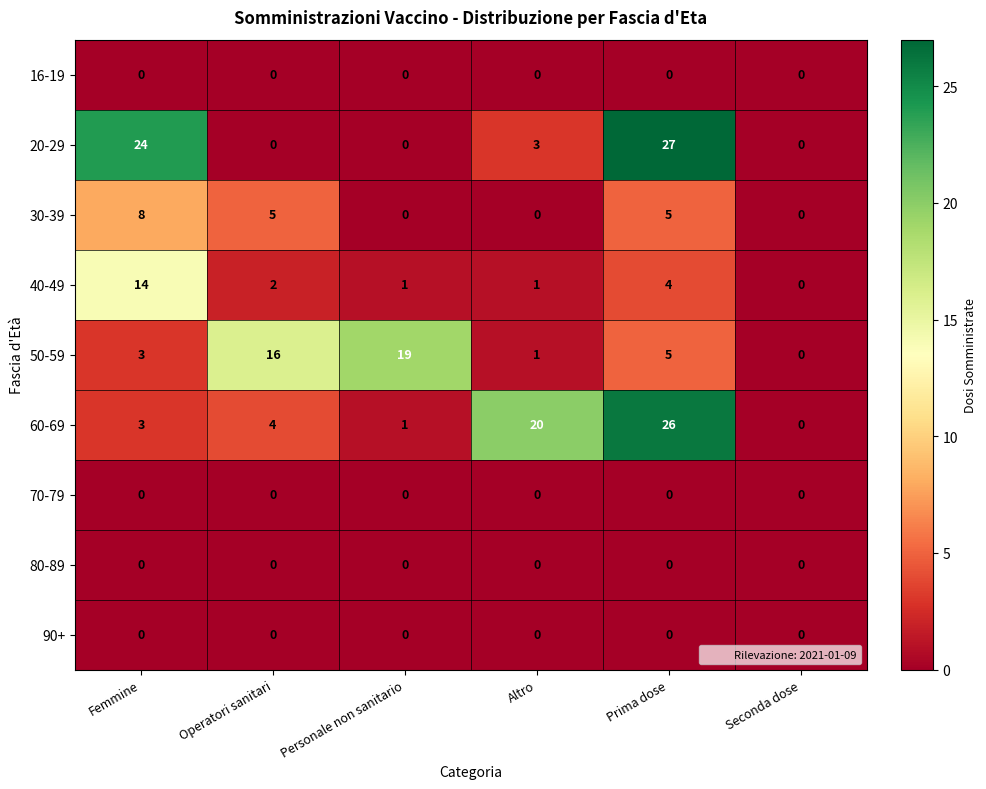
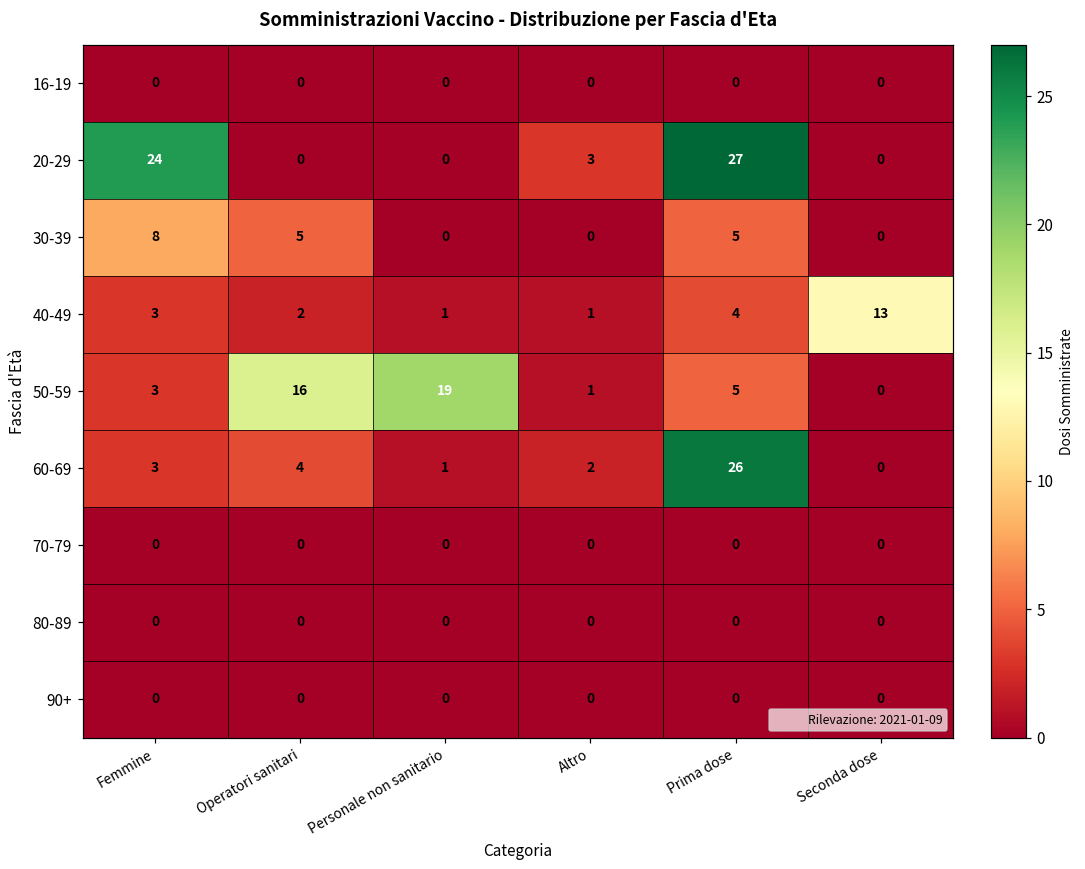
  {
    "16-19": {
      "Femmine": 0,
      "Operatori sanitari": 0,
      "Personale non sanitario": 0,
      "Altro": 0,
      "Prima dose": 0,
      "Seconda dose": 0
    },
    "20-29": {
      "Femmine": 24,
      "Operatori sanitari": 0,
      "Personale non sanitario": 0,
      "Altro": 3,
      "Prima dose": 27,
      "Seconda dose": 0
    },
    "30-39": {
      "Femmine": 8,
      "Operatori sanitari": 5,
      "Personale non sanitario": 0,
      "Altro": 0,
      "Prima dose": 5,
      "Seconda dose": 0
    },
    "40-49": {
-     "Femmine": 14,
+     "Femmine": 3,
      "Operatori sanitari": 2,
      "Personale non sanitario": 1,
      "Altro": 1,
      "Prima dose": 4,
-     "Seconda dose": 0
+     "Seconda dose": 13
    },
    "50-59": {
      "Femmine": 3,
      "Operatori sanitari": 16,
      "Personale non sanitario": 19,
      "Altro": 1,
      "Prima dose": 5,
      "Seconda dose": 0
    },
    "60-69": {
      "Femmine": 3,
      "Operatori sanitari": 4,
      "Personale non sanitario": 1,
-     "Altro": 20,
+     "Altro": 2,
      "Prima dose": 26,
      "Seconda dose": 0
    },
    "70-79": {
      "Femmine": 0,
      "Operatori sanitari": 0,
      "Personale non sanitario": 0,
      "Altro": 0,
      "Prima dose": 0,
      "Seconda dose": 0
    },
    "80-89": {
      "Femmine": 0,
      "Operatori sanitari": 0,
      "Personale non sanitario": 0,
      "Altro": 0,
      "Prima dose": 0,
      "Seconda dose": 0
    },
    "90+": {
      "Femmine": 0,
      "Operatori sanitari": 0,
      "Personale non sanitario": 0,
      "Altro": 0,
      "Prima dose": 0,
      "Seconda dose": 0
    }
  }
